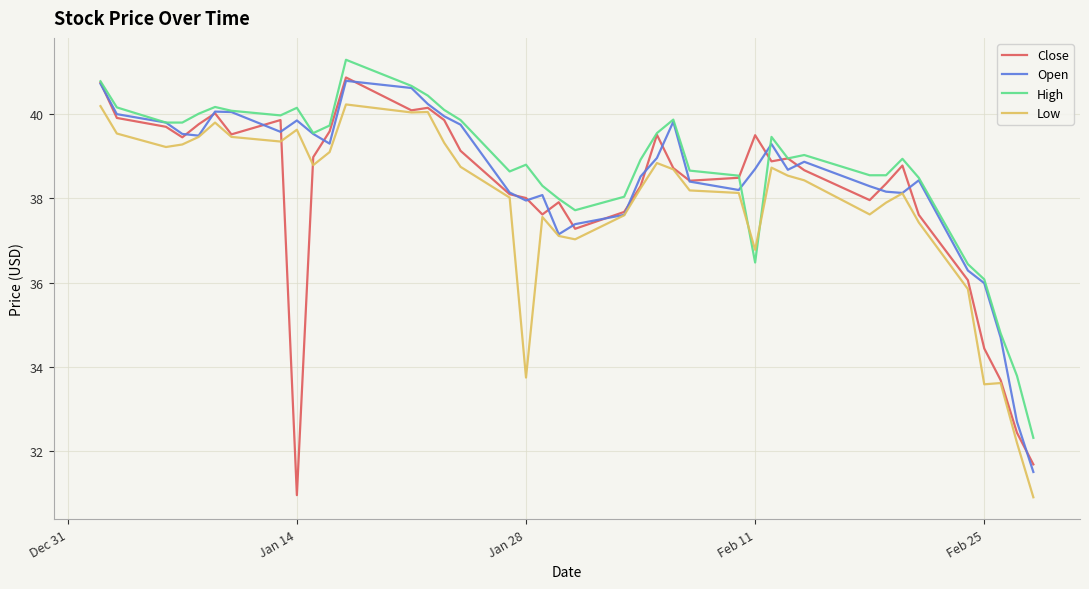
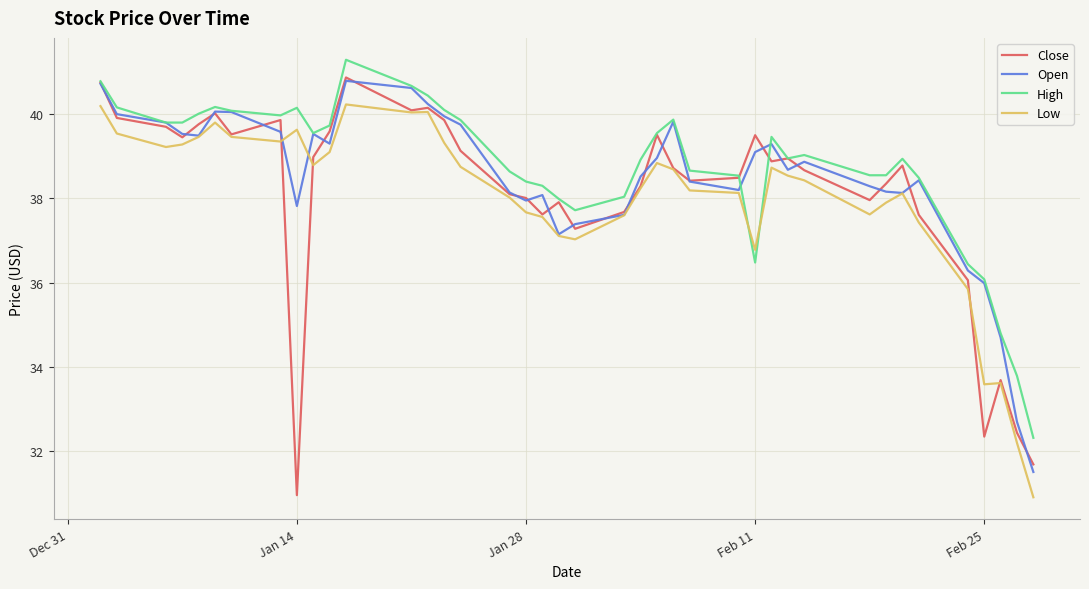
  {
    "Close": {
      "Jan 14": 31.0,
      "Feb 11": 39.5,
-     "Feb 25": 34.4
+     "Feb 25": 32.4
    },
    "Open": {
-     "Jan 14": 39.9,
-     "Feb 11": 38.7,
+     "Jan 14": 37.8,
+     "Feb 11": 39.1,
      "Feb 25": 36.0
    },
    "High": {
      "Jan 14": 40.2,
-     "Jan 28": 38.8,
+     "Jan 28": 38.4,
      "Feb 11": 36.5,
      "Feb 25": 36.1
    },
    "Low": {
      "Jan 14": 39.6,
-     "Jan 28": 33.8,
+     "Jan 28": 37.7,
      "Feb 11": 36.8,
      "Feb 25": 33.6
    }
  }
